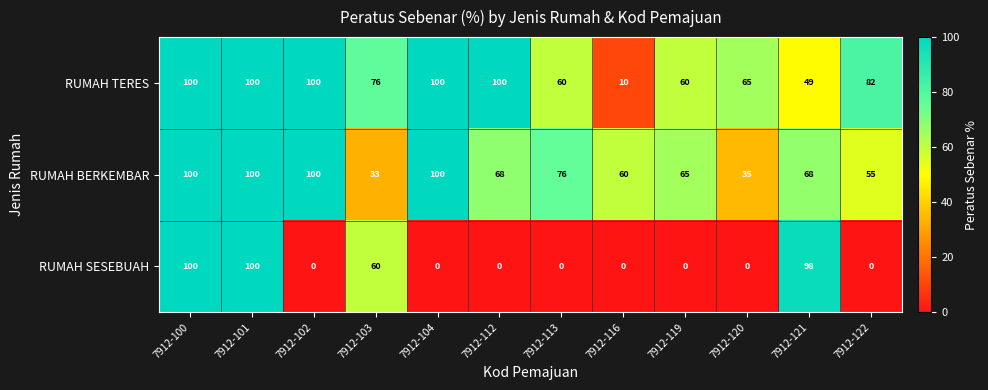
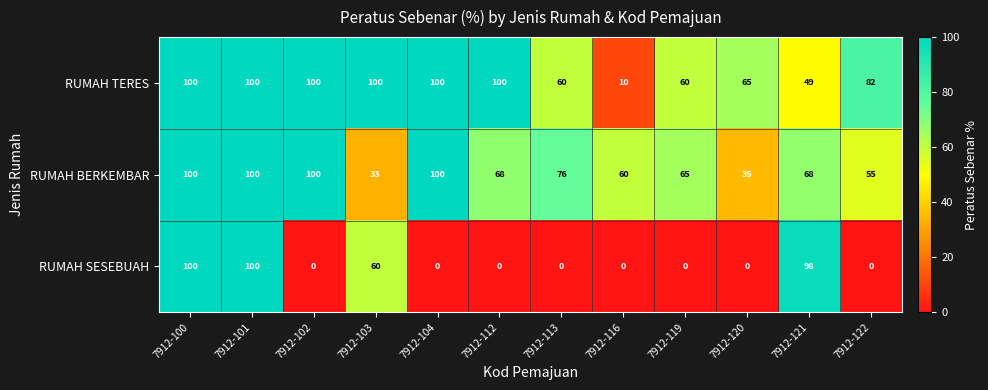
  {
    "RUMAH TERES": {
      "7912-100": 100,
      "7912-101": 100,
      "7912-102": 100,
-     "7912-103": 76,
+     "7912-103": 100,
      "7912-104": 100,
      "7912-112": 100,
      "7912-113": 60,
      "7912-116": 10,
      "7912-119": 60,
      "7912-120": 65,
      "7912-121": 49,
      "7912-122": 82
    },
    "RUMAH BERKEMBAR": {
      "7912-100": 100,
      "7912-101": 100,
      "7912-102": 100,
      "7912-103": 33,
      "7912-104": 100,
      "7912-112": 68,
      "7912-113": 76,
      "7912-116": 60,
      "7912-119": 65,
      "7912-120": 35,
      "7912-121": 68,
      "7912-122": 55
    },
    "RUMAH SESEBUAH": {
      "7912-100": 100,
      "7912-101": 100,
      "7912-102": 0,
      "7912-103": 60,
      "7912-104": 0,
      "7912-112": 0,
      "7912-113": 0,
      "7912-116": 0,
      "7912-119": 0,
      "7912-120": 0,
      "7912-121": 98,
      "7912-122": 0
    }
  }
